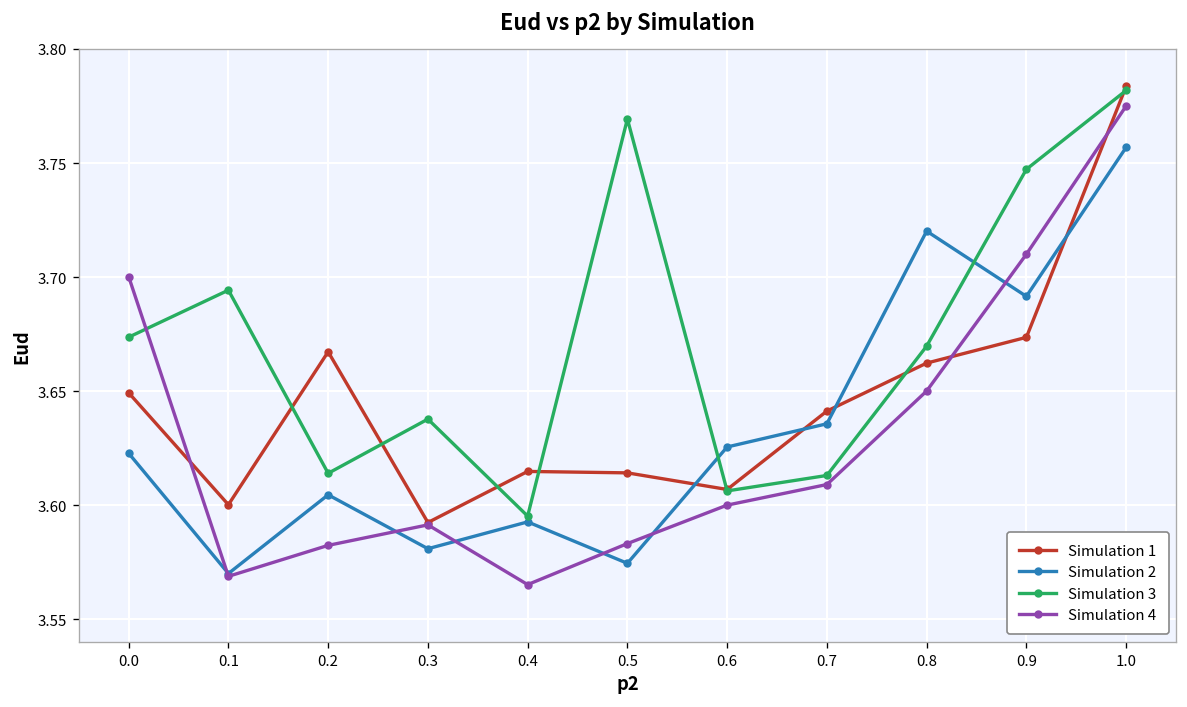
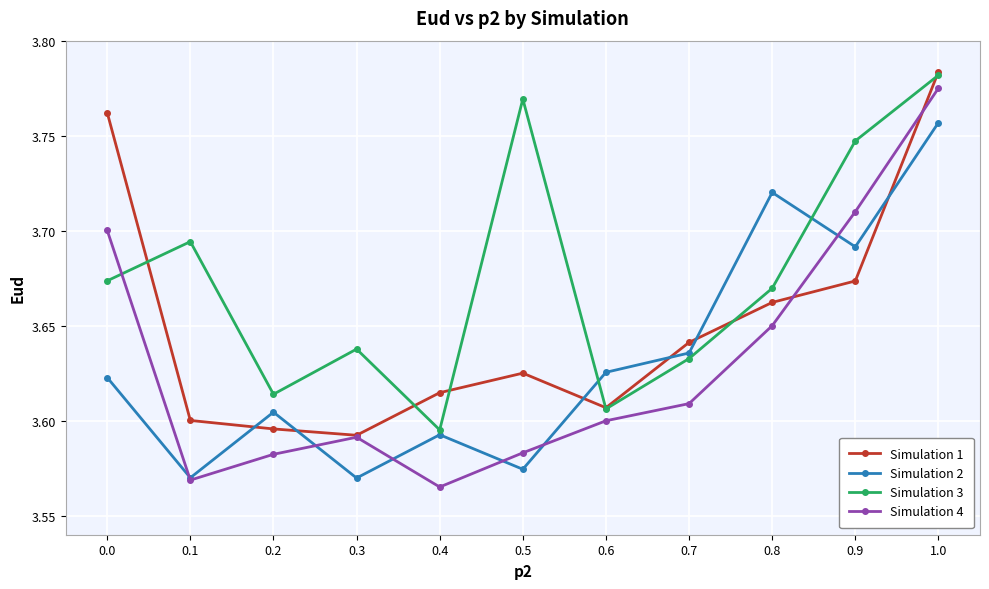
  {
    "Simulation 1": {
-     "0.0": 3.649,
+     "0.0": 3.762,
      "0.1": 3.600,
-     "0.2": 3.667,
+     "0.2": 3.596,
      "0.4": 3.615,
-     "0.5": 3.614,
+     "0.5": 3.625,
      "0.7": 3.641,
      "0.8": 3.662,
      "0.9": 3.674,
      "1.0": 3.784
    },
    "Simulation 2": {
      "0.0": 3.623,
      "0.2": 3.604,
-     "0.3": 3.581,
+     "0.3": 3.570,
      "0.4": 3.593,
      "0.5": 3.574,
      "0.6": 3.625,
      "0.7": 3.636,
      "0.8": 3.720,
      "0.9": 3.692,
      "1.0": 3.757
    },
    "Simulation 3": {
      "0.0": 3.674,
      "0.1": 3.694,
      "0.2": 3.614,
      "0.3": 3.638,
      "0.4": 3.595,
      "0.5": 3.769,
-     "0.7": 3.613,
+     "0.7": 3.633,
      "0.8": 3.670,
      "0.9": 3.747,
      "1.0": 3.782
    },
    "Simulation 4": {
      "0.0": 3.700,
      "0.2": 3.582,
      "0.4": 3.565,
      "0.5": 3.583,
      "0.6": 3.600,
      "0.7": 3.609,
      "0.8": 3.650,
      "0.9": 3.710,
      "1.0": 3.775
    }
  }
